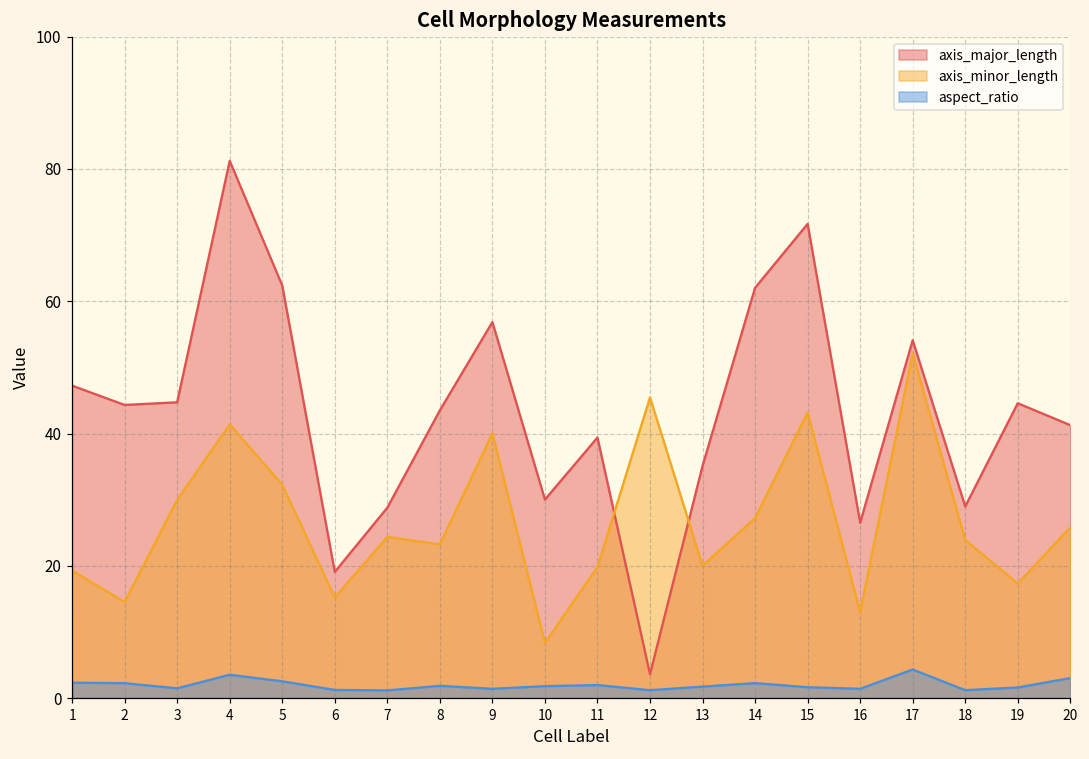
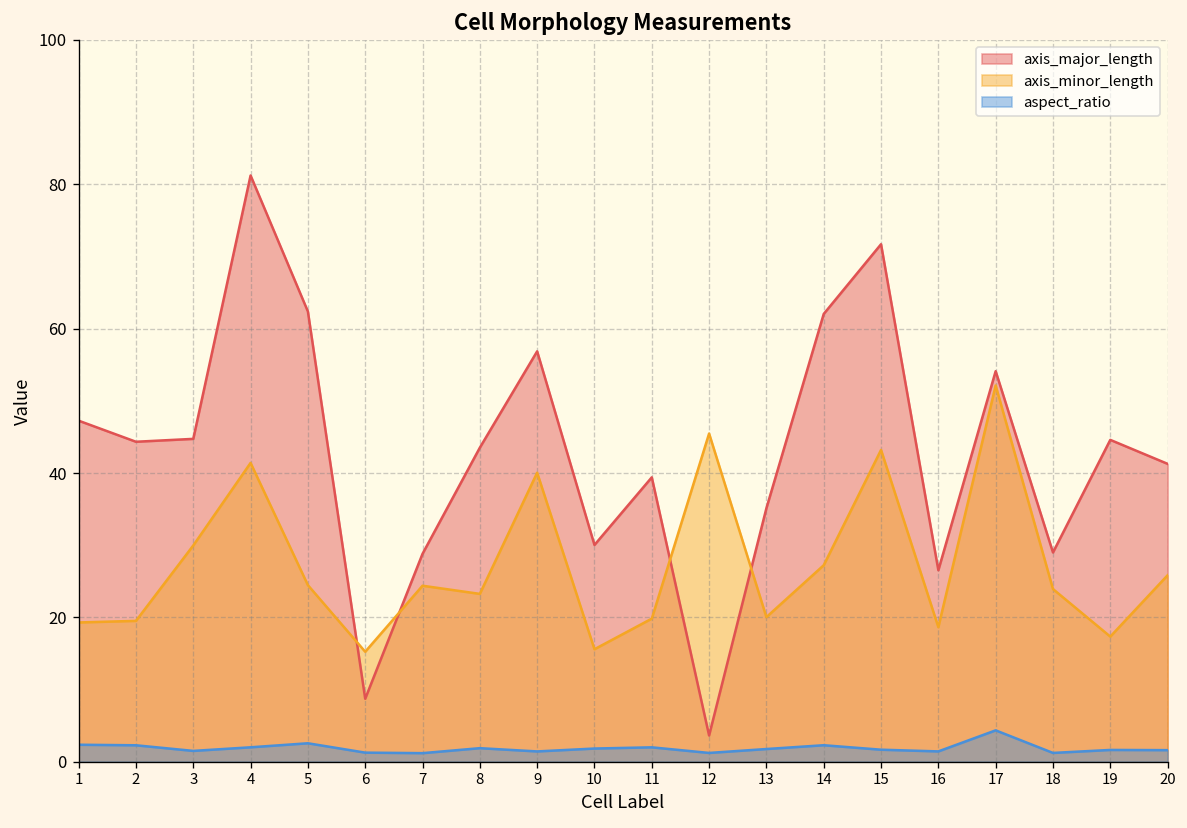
  {
    "axis_major_length": {
      "1": 47,
      "2": 44,
      "3": 45,
      "4": 81,
      "5": 62,
-     "6": 19,
+     "6": 9,
      "7": 29,
      "8": 44,
      "9": 57,
      "10": 30,
      "11": 39,
      "12": 4,
      "13": 35,
      "14": 62,
      "15": 72,
      "16": 27,
      "17": 54,
      "18": 29,
      "19": 45,
      "20": 41
    },
    "axis_minor_length": {
      "1": 19,
-     "2": 15,
+     "2": 20,
      "3": 30,
      "4": 41,
-     "5": 32,
+     "5": 24,
      "6": 15,
      "7": 24,
      "8": 23,
      "9": 40,
-     "10": 8,
+     "10": 16,
      "11": 20,
      "12": 45,
      "13": 20,
      "14": 27,
      "15": 43,
-     "16": 13,
+     "16": 19,
      "17": 52,
      "18": 24,
      "19": 17,
      "20": 26
    },
    "aspect_ratio": {
      "1": 2,
      "2": 2,
      "3": 1,
-     "4": 4,
+     "4": 2,
      "5": 3,
      "6": 1,
      "7": 1,
      "8": 2,
      "9": 1,
      "10": 2,
      "11": 2,
      "12": 1,
      "13": 2,
      "14": 2,
      "15": 2,
      "16": 1,
      "17": 4,
      "18": 1,
      "19": 2,
-     "20": 3
+     "20": 2
    }
  }
